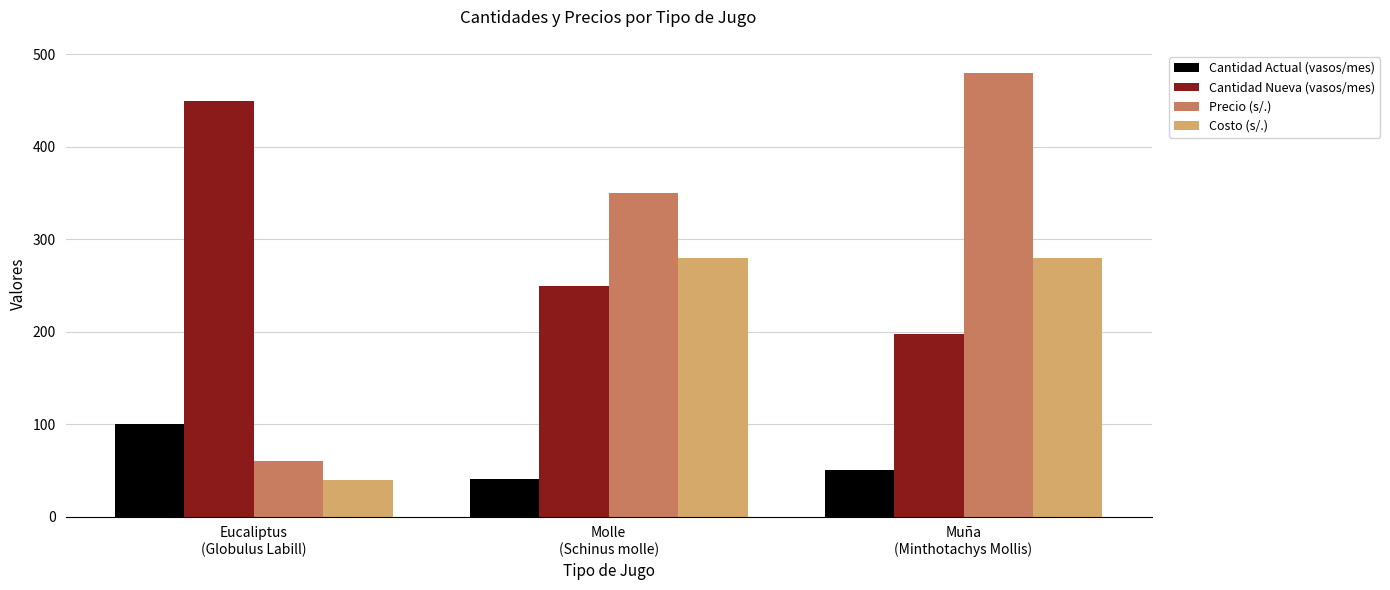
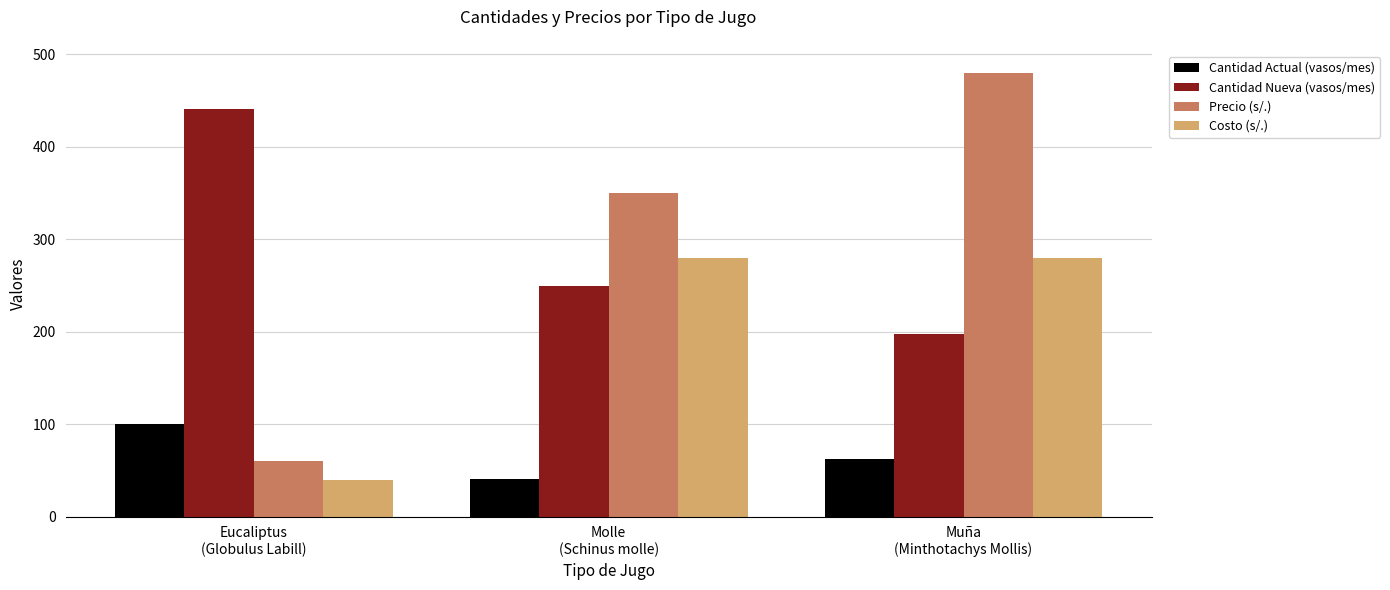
  {
    "Cantidad Actual (vasos/mes)": {
      "Eucaliptus (Globulus Labill)": 100,
      "Molle (Schinus molle)": 40,
-     "Muña (Minthotachys Mollis)": 50
+     "Muña (Minthotachys Mollis)": 60
    },
    "Cantidad Nueva (vasos/mes)": {
-     "Eucaliptus (Globulus Labill)": 450,
+     "Eucaliptus (Globulus Labill)": 440,
      "Molle (Schinus molle)": 250,
      "Muña (Minthotachys Mollis)": 200
    }
  }
